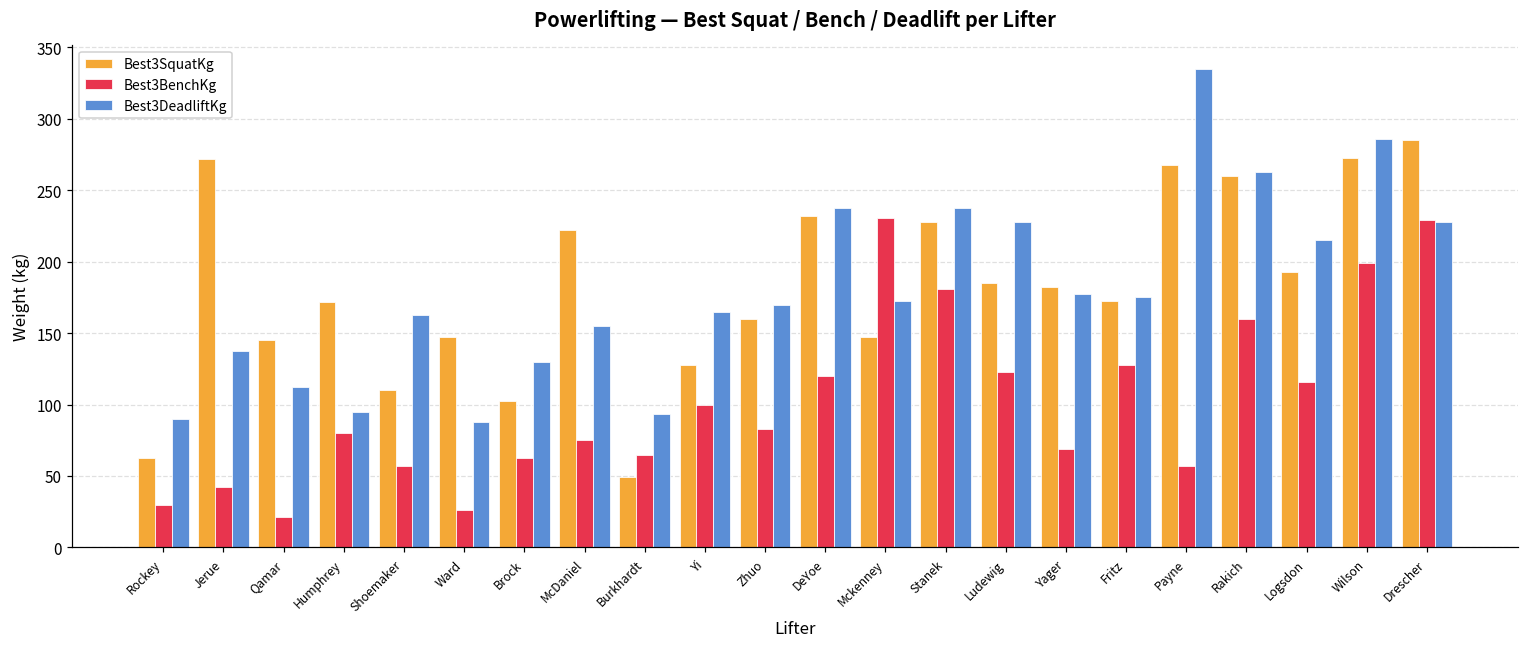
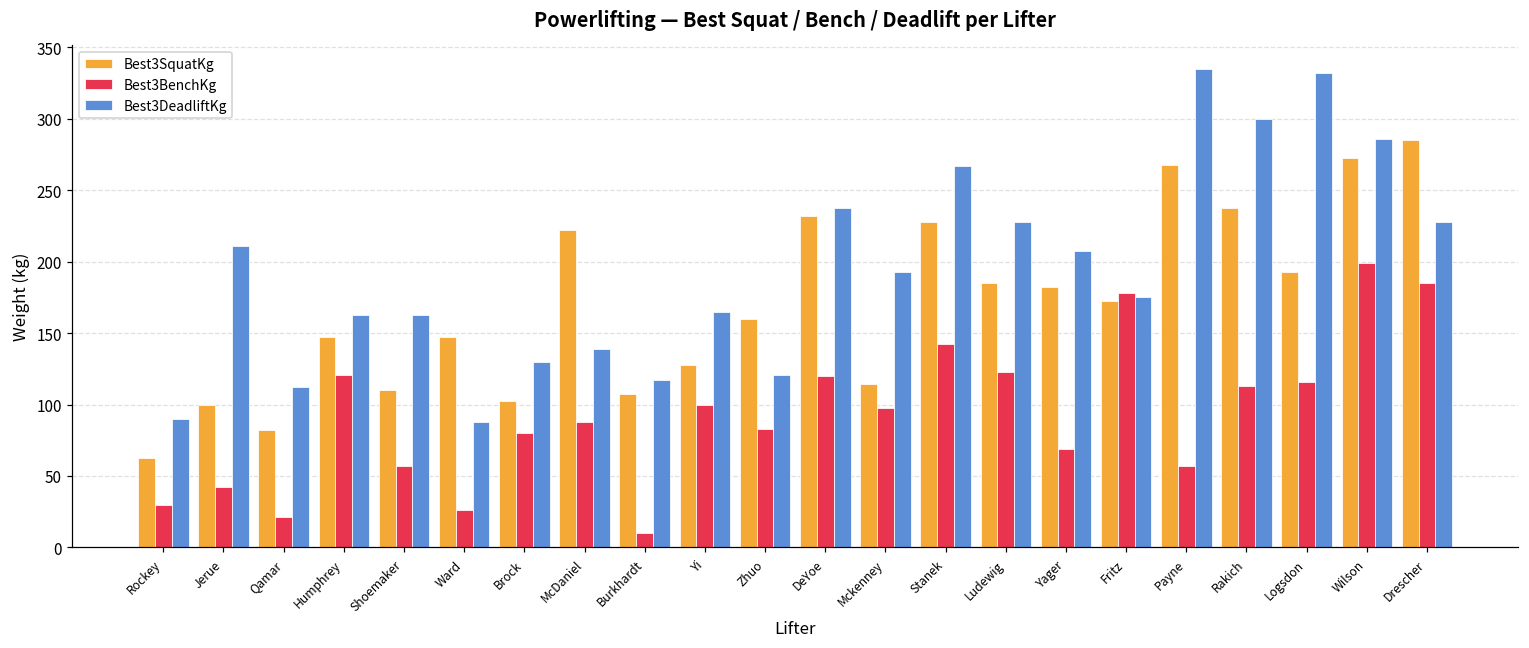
  {
    "Best3SquatKg": {
      "Rockey": 63,
-     "Jerue": 272,
-     "Qamar": 146,
-     "Humphrey": 172,
+     "Jerue": 100,
+     "Qamar": 83,
+     "Humphrey": 148,
      "Shoemaker": 110,
      "Ward": 147,
      "Brock": 103,
      "McDaniel": 222,
-     "Burkhardt": 49,
+     "Burkhardt": 108,
      "Yi": 128,
      "Zhuo": 160,
      "DeYoe": 232,
-     "Mckenney": 148,
+     "Mckenney": 114,
      "Stanek": 228,
      "Ludewig": 185,
      "Yager": 183,
      "Fritz": 173,
      "Payne": 268,
-     "Rakich": 260,
+     "Rakich": 238,
      "Logsdon": 193,
      "Wilson": 273,
      "Drescher": 285
    },
    "Best3BenchKg": {
      "Rockey": 30,
      "Jerue": 42,
      "Qamar": 21,
-     "Humphrey": 80,
+     "Humphrey": 121,
      "Shoemaker": 57,
      "Ward": 26,
-     "Brock": 63,
-     "McDaniel": 75,
-     "Burkhardt": 65,
+     "Brock": 80,
+     "McDaniel": 88,
+     "Burkhardt": 10,
      "Yi": 100,
      "Zhuo": 83,
      "DeYoe": 120,
-     "Mckenney": 231,
-     "Stanek": 181,
+     "Mckenney": 98,
+     "Stanek": 143,
      "Ludewig": 123,
      "Yager": 69,
-     "Fritz": 128,
+     "Fritz": 178,
      "Payne": 57,
-     "Rakich": 160,
+     "Rakich": 113,
      "Logsdon": 116,
      "Wilson": 199,
-     "Drescher": 229
+     "Drescher": 185
    },
    "Best3DeadliftKg": {
      "Rockey": 90,
-     "Jerue": 138,
+     "Jerue": 211,
      "Qamar": 112,
-     "Humphrey": 95,
+     "Humphrey": 163,
      "Shoemaker": 163,
      "Ward": 88,
      "Brock": 130,
-     "McDaniel": 155,
-     "Burkhardt": 94,
+     "McDaniel": 139,
+     "Burkhardt": 118,
      "Yi": 165,
-     "Zhuo": 170,
+     "Zhuo": 121,
      "DeYoe": 238,
-     "Mckenney": 173,
-     "Stanek": 238,
+     "Mckenney": 193,
+     "Stanek": 267,
      "Ludewig": 228,
-     "Yager": 177,
+     "Yager": 208,
      "Fritz": 175,
      "Payne": 335,
-     "Rakich": 263,
-     "Logsdon": 215,
+     "Rakich": 300,
+     "Logsdon": 332,
      "Wilson": 286,
      "Drescher": 228
    }
  }
